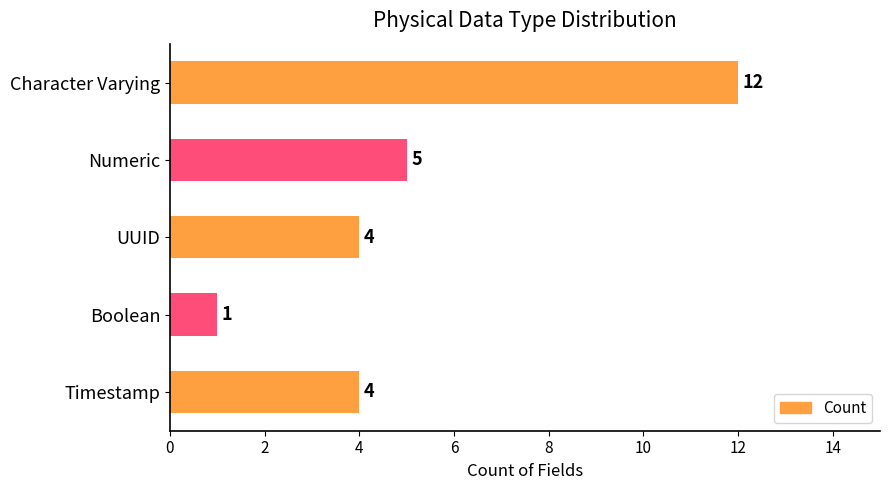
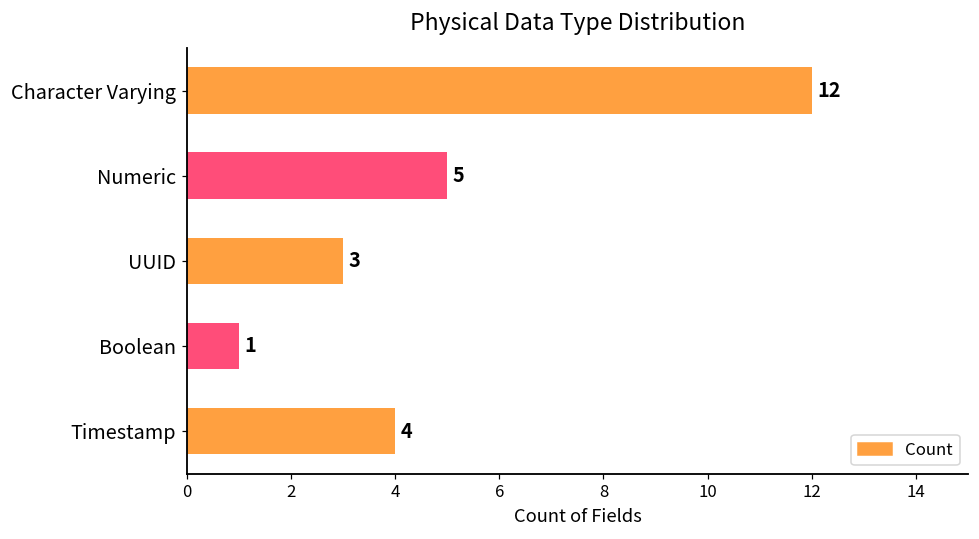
  {
    "Character Varying": 12,
    "Numeric": 5,
-   "UUID": 4,
+   "UUID": 3,
    "Boolean": 1,
    "Timestamp": 4
  }
